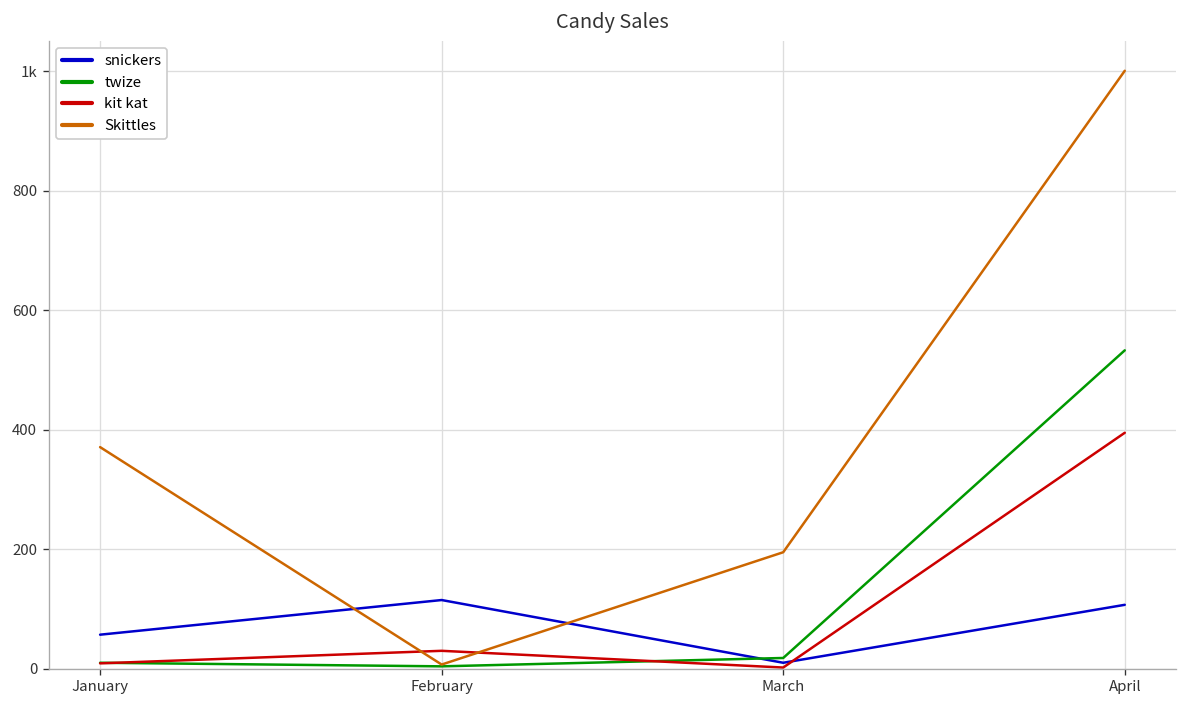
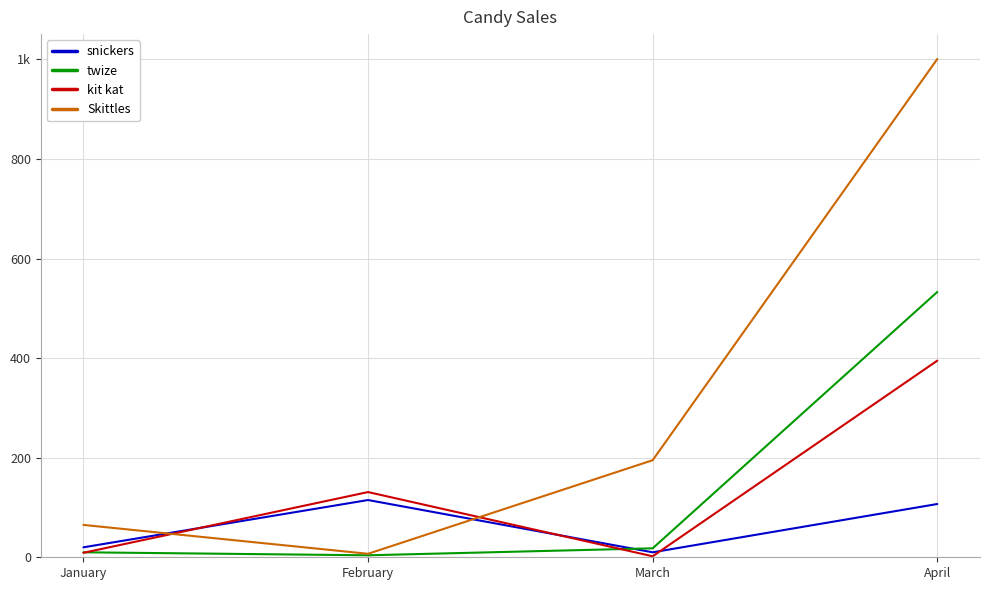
  {
    "snickers": {
-     "January": 60,
+     "January": 20,
      "February": 120,
      "March": 10,
      "April": 110
    },
    "twize": {
      "March": 20,
      "April": 530
    },
    "kit kat": {
-     "February": 30,
+     "February": 130,
      "March": 0,
      "April": 400
    },
    "Skittles": {
-     "January": 370,
+     "January": 70,
      "March": 200,
      "April": 1000
    }
  }
